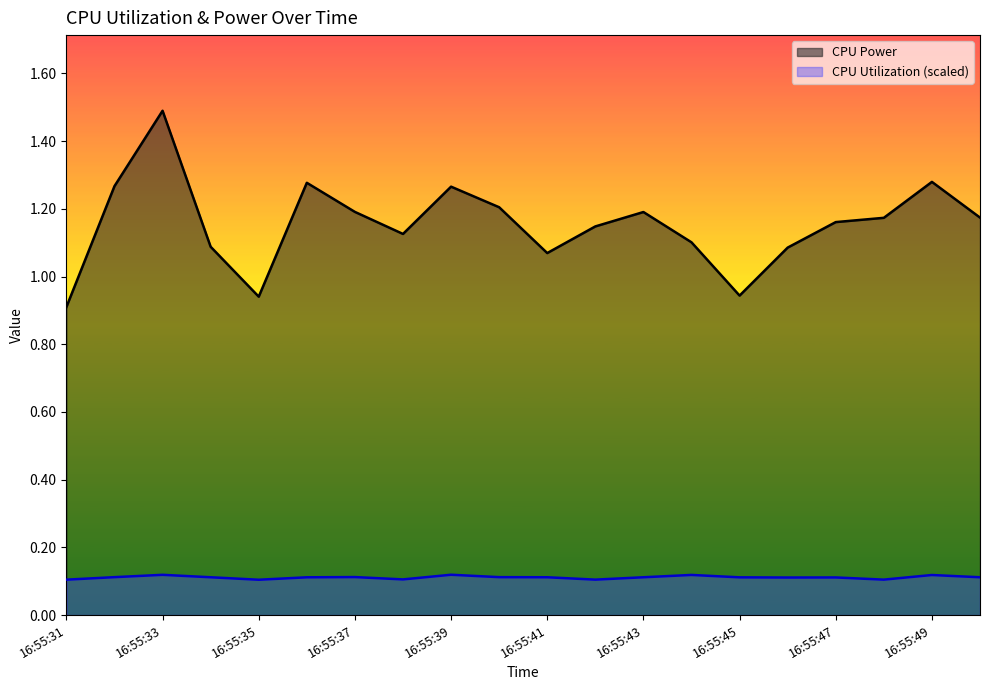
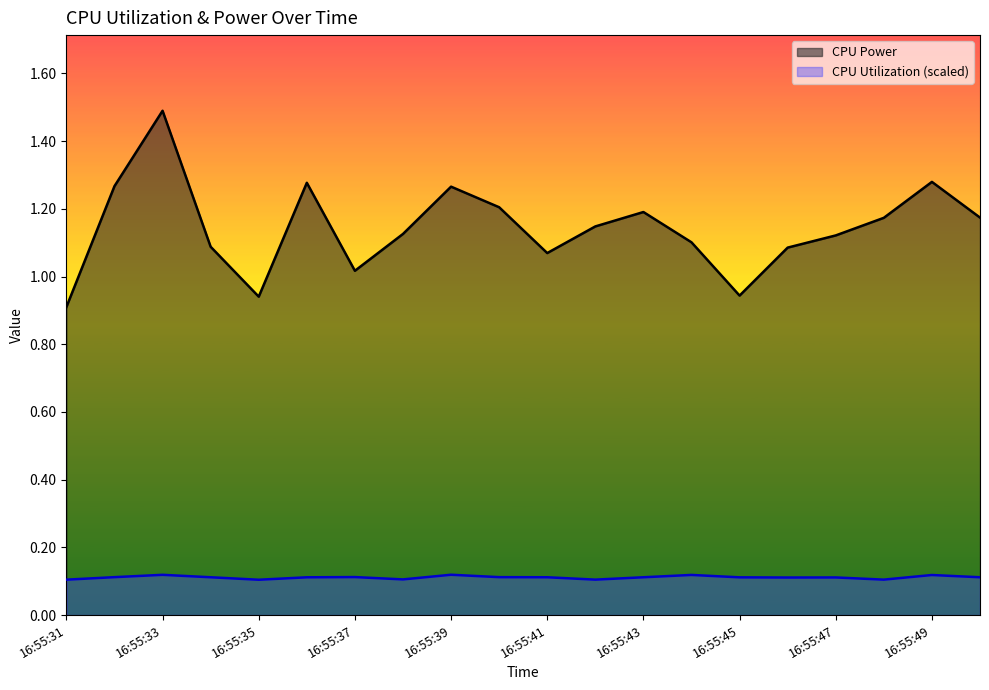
  {
    "CPU Power": {
      "16:55:31": 0.91,
      "16:55:33": 1.49,
      "16:55:35": 0.94,
-     "16:55:37": 1.19,
+     "16:55:37": 1.02,
      "16:55:39": 1.27,
      "16:55:41": 1.07,
      "16:55:43": 1.19,
      "16:55:45": 0.94,
-     "16:55:47": 1.16,
+     "16:55:47": 1.12,
      "16:55:49": 1.28
    },
    "CPU Utilization (scaled)": {
      "16:55:31": 0.10,
      "16:55:33": 0.12,
      "16:55:35": 0.10,
      "16:55:37": 0.11,
      "16:55:39": 0.12,
      "16:55:41": 0.11,
      "16:55:43": 0.11,
      "16:55:45": 0.11,
      "16:55:47": 0.11,
      "16:55:49": 0.12
    }
  }
